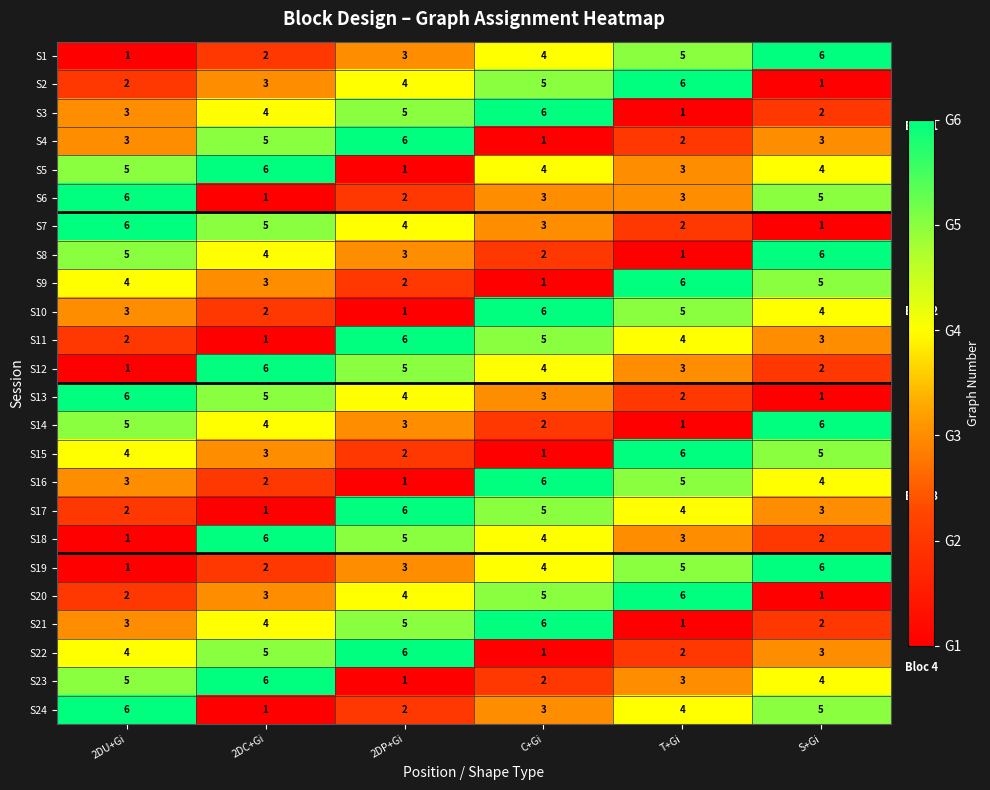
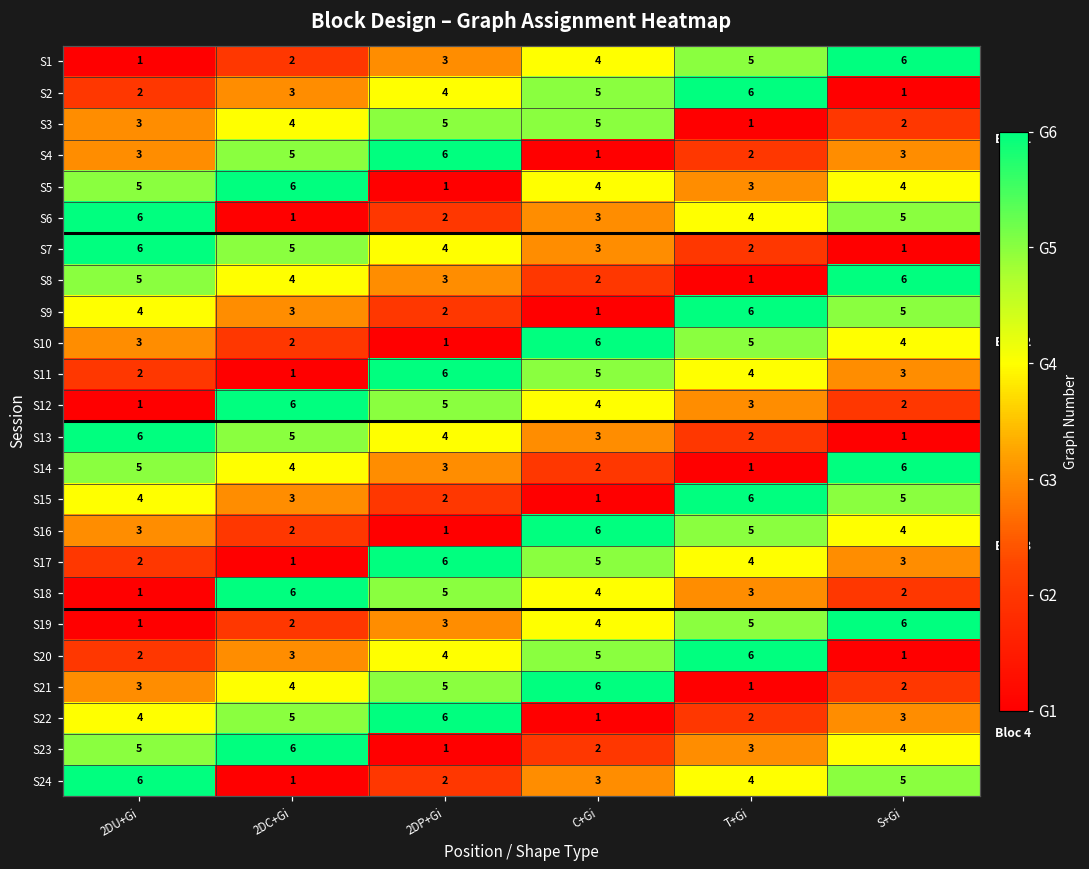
  {
    "S1": {
      "2DU+Gi": 1,
      "2DC+Gi": 2,
      "2DP+Gi": 3,
      "C+Gi": 4,
      "T+Gi": 5,
      "S+Gi": 6
    },
    "S2": {
      "2DU+Gi": 2,
      "2DC+Gi": 3,
      "2DP+Gi": 4,
      "C+Gi": 5,
      "T+Gi": 6,
      "S+Gi": 1
    },
    "S3": {
      "2DU+Gi": 3,
      "2DC+Gi": 4,
      "2DP+Gi": 5,
-     "C+Gi": 6,
+     "C+Gi": 5,
      "T+Gi": 1,
      "S+Gi": 2
    },
    "S4": {
      "2DU+Gi": 3,
      "2DC+Gi": 5,
      "2DP+Gi": 6,
      "C+Gi": 1,
      "T+Gi": 2,
      "S+Gi": 3
    },
    "S5": {
      "2DU+Gi": 5,
      "2DC+Gi": 6,
      "2DP+Gi": 1,
      "C+Gi": 4,
      "T+Gi": 3,
      "S+Gi": 4
    },
    "S6": {
      "2DU+Gi": 6,
      "2DC+Gi": 1,
      "2DP+Gi": 2,
      "C+Gi": 3,
-     "T+Gi": 3,
+     "T+Gi": 4,
      "S+Gi": 5
    },
    "S7": {
      "2DU+Gi": 6,
      "2DC+Gi": 5,
      "2DP+Gi": 4,
      "C+Gi": 3,
      "T+Gi": 2,
      "S+Gi": 1
    },
    "S8": {
      "2DU+Gi": 5,
      "2DC+Gi": 4,
      "2DP+Gi": 3,
      "C+Gi": 2,
      "T+Gi": 1,
      "S+Gi": 6
    },
    "S9": {
      "2DU+Gi": 4,
      "2DC+Gi": 3,
      "2DP+Gi": 2,
      "C+Gi": 1,
      "T+Gi": 6,
      "S+Gi": 5
    },
    "S10": {
      "2DU+Gi": 3,
      "2DC+Gi": 2,
      "2DP+Gi": 1,
      "C+Gi": 6,
      "T+Gi": 5,
      "S+Gi": 4
    },
    "S11": {
      "2DU+Gi": 2,
      "2DC+Gi": 1,
      "2DP+Gi": 6,
      "C+Gi": 5,
      "T+Gi": 4,
      "S+Gi": 3
    },
    "S12": {
      "2DU+Gi": 1,
      "2DC+Gi": 6,
      "2DP+Gi": 5,
      "C+Gi": 4,
      "T+Gi": 3,
      "S+Gi": 2
    },
    "S13": {
      "2DU+Gi": 6,
      "2DC+Gi": 5,
      "2DP+Gi": 4,
      "C+Gi": 3,
      "T+Gi": 2,
      "S+Gi": 1
    },
    "S14": {
      "2DU+Gi": 5,
      "2DC+Gi": 4,
      "2DP+Gi": 3,
      "C+Gi": 2,
      "T+Gi": 1,
      "S+Gi": 6
    },
    "S15": {
      "2DU+Gi": 4,
      "2DC+Gi": 3,
      "2DP+Gi": 2,
      "C+Gi": 1,
      "T+Gi": 6,
      "S+Gi": 5
    },
    "S16": {
      "2DU+Gi": 3,
      "2DC+Gi": 2,
      "2DP+Gi": 1,
      "C+Gi": 6,
      "T+Gi": 5,
      "S+Gi": 4
    },
    "S17": {
      "2DU+Gi": 2,
      "2DC+Gi": 1,
      "2DP+Gi": 6,
      "C+Gi": 5,
      "T+Gi": 4,
      "S+Gi": 3
    },
    "S18": {
      "2DU+Gi": 1,
      "2DC+Gi": 6,
      "2DP+Gi": 5,
      "C+Gi": 4,
      "T+Gi": 3,
      "S+Gi": 2
    },
    "S19": {
      "2DU+Gi": 1,
      "2DC+Gi": 2,
      "2DP+Gi": 3,
      "C+Gi": 4,
      "T+Gi": 5,
      "S+Gi": 6
    },
    "S20": {
      "2DU+Gi": 2,
      "2DC+Gi": 3,
      "2DP+Gi": 4,
      "C+Gi": 5,
      "T+Gi": 6,
      "S+Gi": 1
    },
    "S21": {
      "2DU+Gi": 3,
      "2DC+Gi": 4,
      "2DP+Gi": 5,
      "C+Gi": 6,
      "T+Gi": 1,
      "S+Gi": 2
    },
    "S22": {
      "2DU+Gi": 4,
      "2DC+Gi": 5,
      "2DP+Gi": 6,
      "C+Gi": 1,
      "T+Gi": 2,
      "S+Gi": 3
    },
    "S23": {
      "2DU+Gi": 5,
      "2DC+Gi": 6,
      "2DP+Gi": 1,
      "C+Gi": 2,
      "T+Gi": 3,
      "S+Gi": 4
    },
    "S24": {
      "2DU+Gi": 6,
      "2DC+Gi": 1,
      "2DP+Gi": 2,
      "C+Gi": 3,
      "T+Gi": 4,
      "S+Gi": 5
    }
  }
